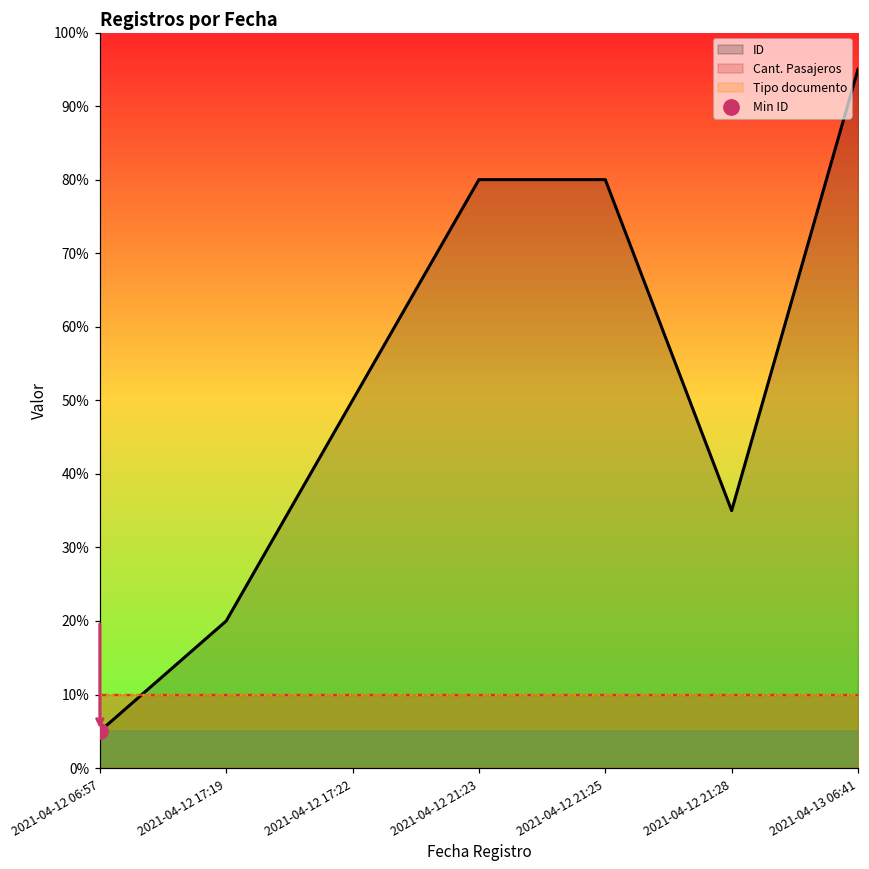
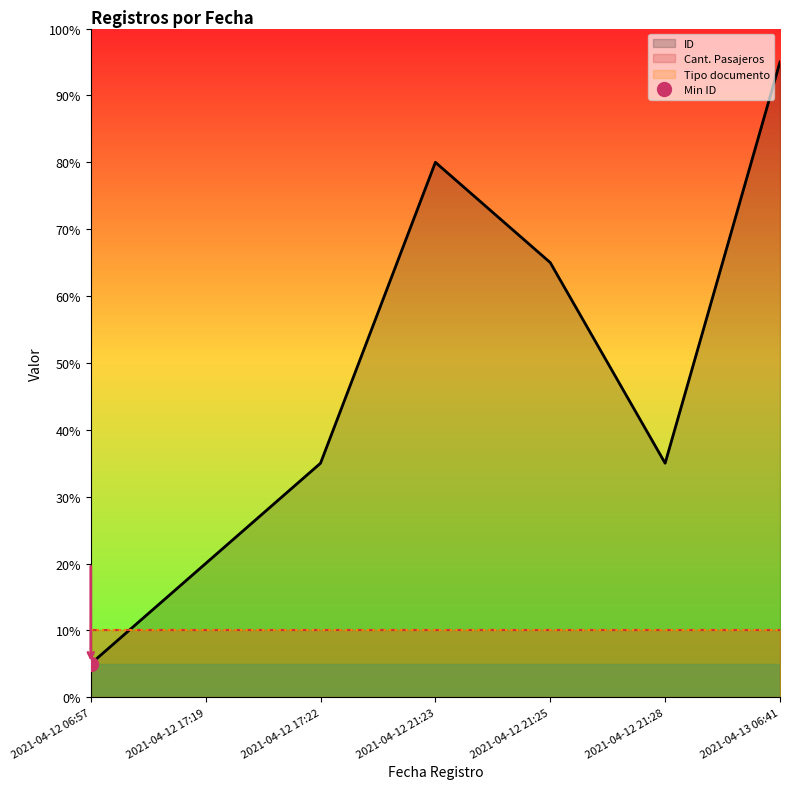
  {
    "ID": {
      "2021-04-12 17:19": "20%",
-     "2021-04-12 17:22": "50%",
+     "2021-04-12 17:22": "35%",
      "2021-04-12 21:23": "80%",
-     "2021-04-12 21:25": "80%",
+     "2021-04-12 21:25": "65%",
      "2021-04-12 21:28": "35%",
      "2021-04-13 06:41": "95%"
    },
    "Tipo documento": {
      "2021-04-12 06:57": "10%",
      "2021-04-12 17:19": "10%",
      "2021-04-12 17:22": "10%",
      "2021-04-12 21:23": "10%",
      "2021-04-12 21:25": "10%",
      "2021-04-12 21:28": "10%",
      "2021-04-13 06:41": "10%"
    }
  }
